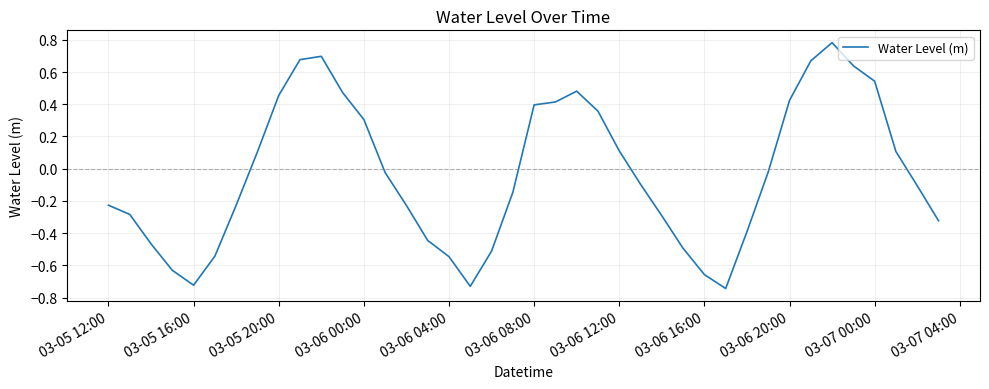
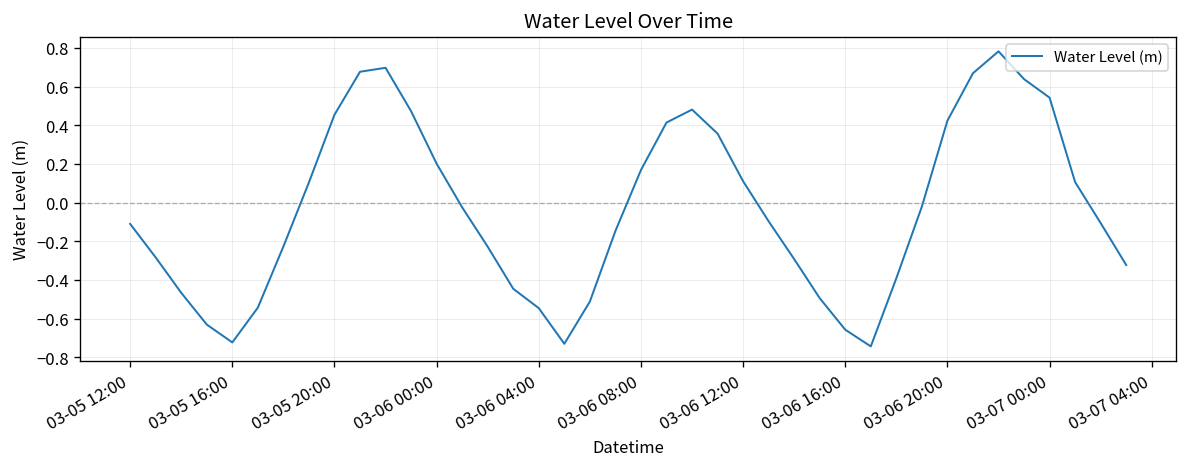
  {
-   "03-05 12:00": -0.23,
+   "03-05 12:00": -0.11,
    "03-05 16:00": -0.72,
    "03-05 20:00": 0.45,
-   "03-06 00:00": 0.31,
+   "03-06 00:00": 0.20,
    "03-06 04:00": -0.55,
-   "03-06 08:00": 0.40,
+   "03-06 08:00": 0.17,
    "03-06 12:00": 0.11,
    "03-06 16:00": -0.66,
    "03-06 20:00": 0.42,
    "03-07 00:00": 0.54
  }
